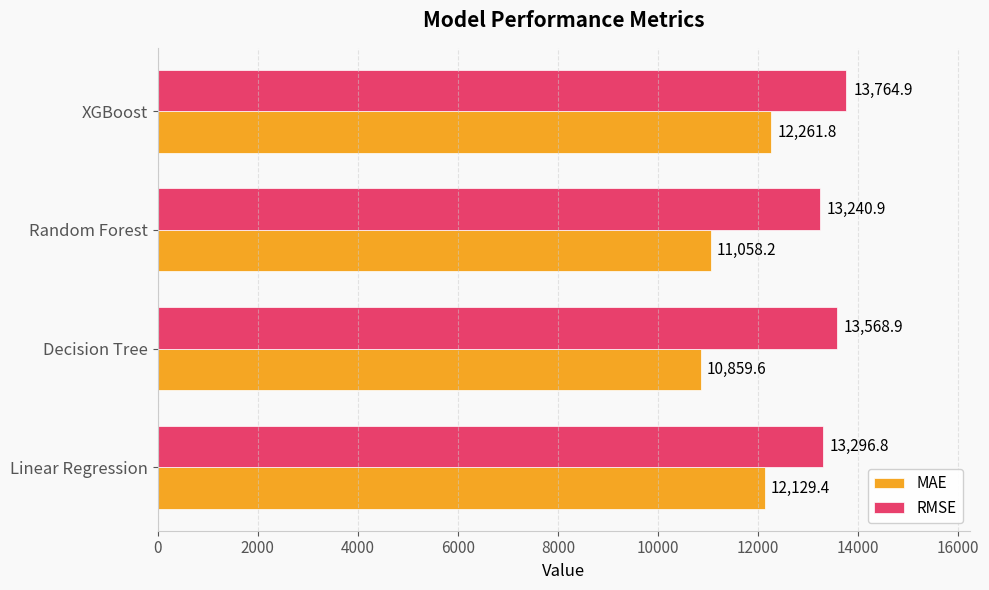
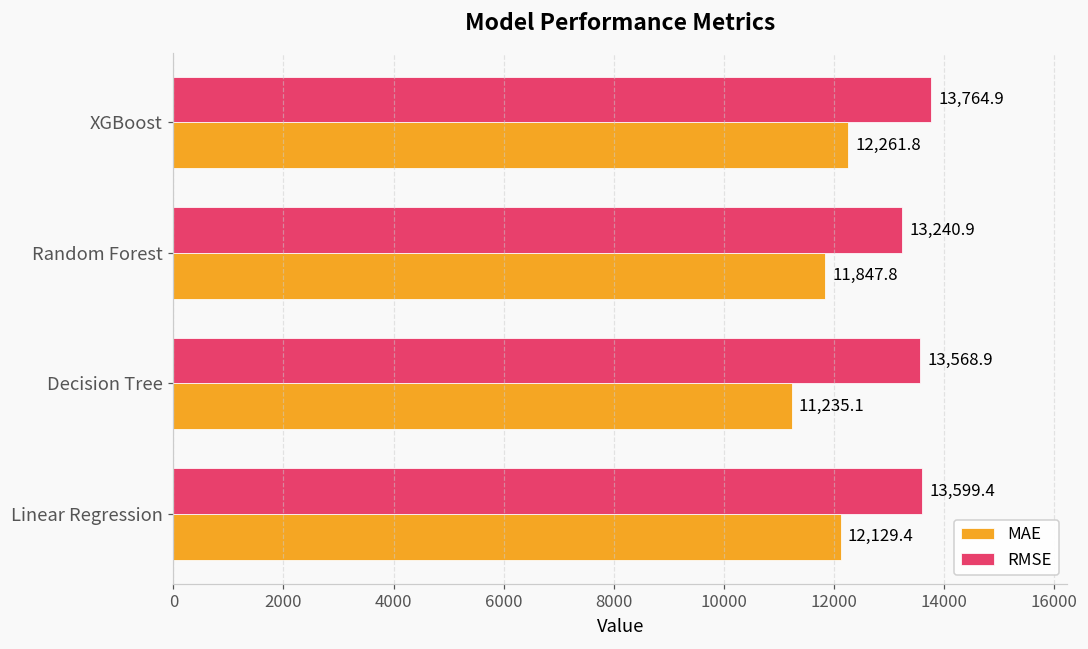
  {
    "MAE": {
      "XGBoost": "12,261.8",
-     "Random Forest": "11,058.2",
-     "Decision Tree": "10,859.6",
+     "Random Forest": "11,847.8",
+     "Decision Tree": "11,235.1",
      "Linear Regression": "12,129.4"
    },
    "RMSE": {
      "XGBoost": "13,764.9",
      "Random Forest": "13,240.9",
      "Decision Tree": "13,568.9",
-     "Linear Regression": "13,296.8"
+     "Linear Regression": "13,599.4"
    }
  }
